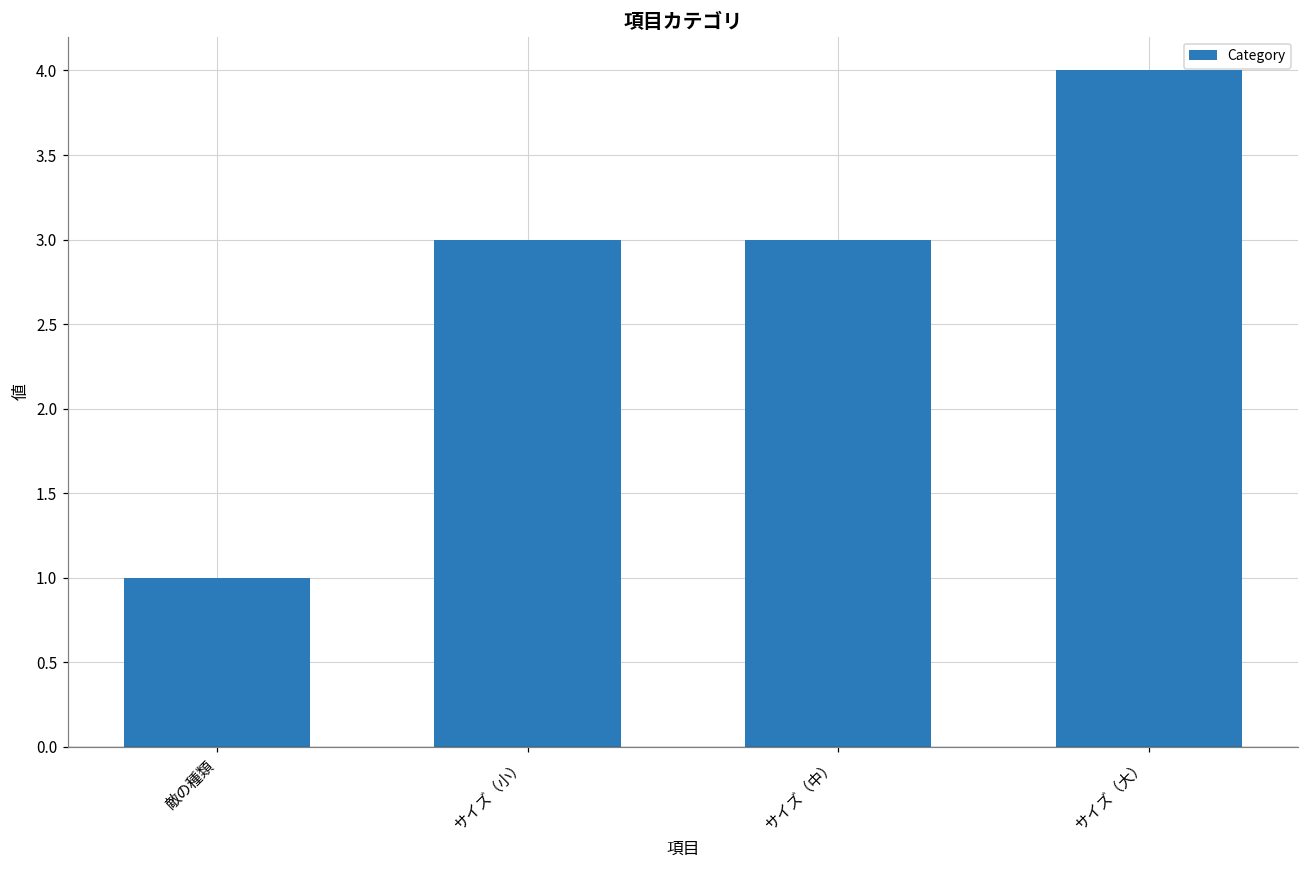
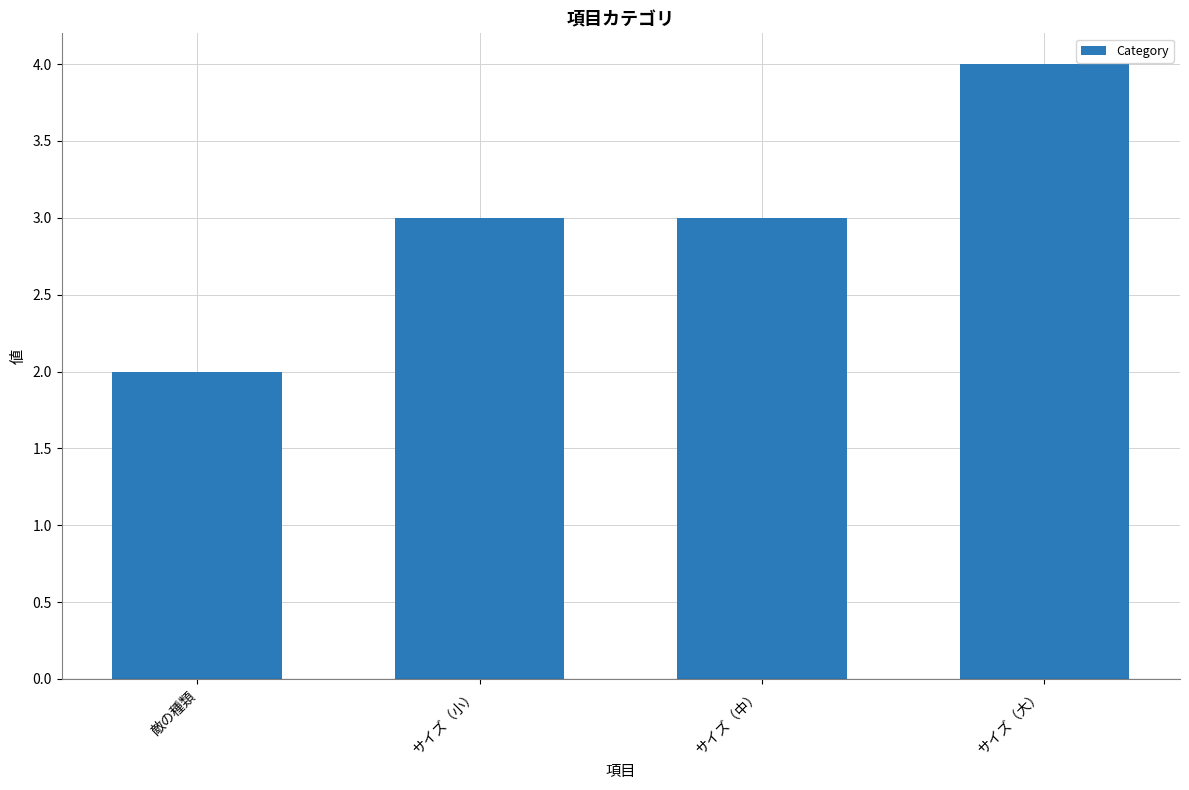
  {
-   "敵の種類": 1,
+   "敵の種類": 2,
    "サイズ（小）": 3,
    "サイズ（中）": 3,
    "サイズ（大）": 4
  }
